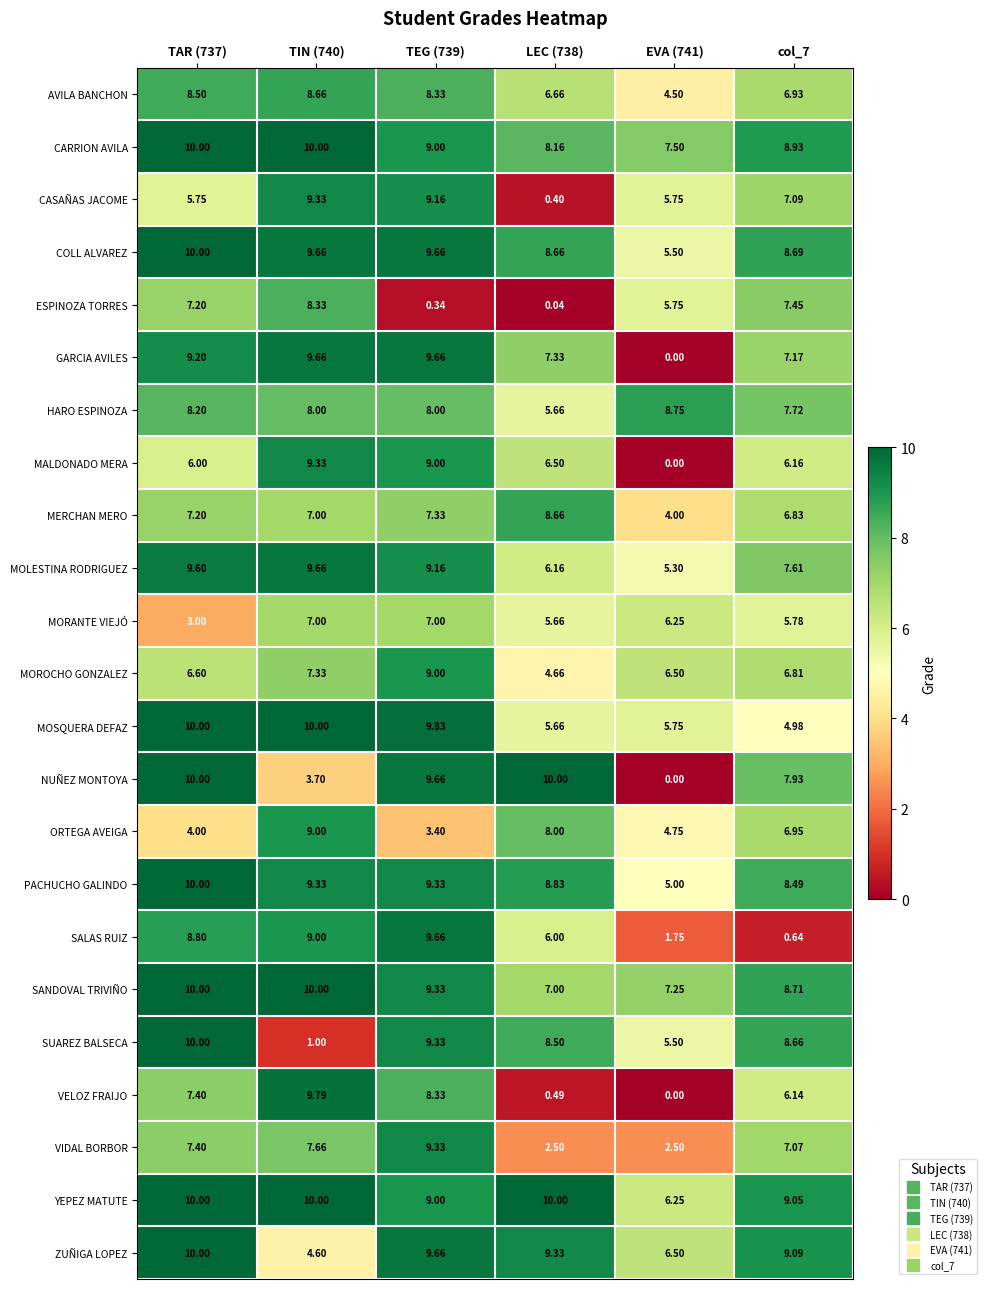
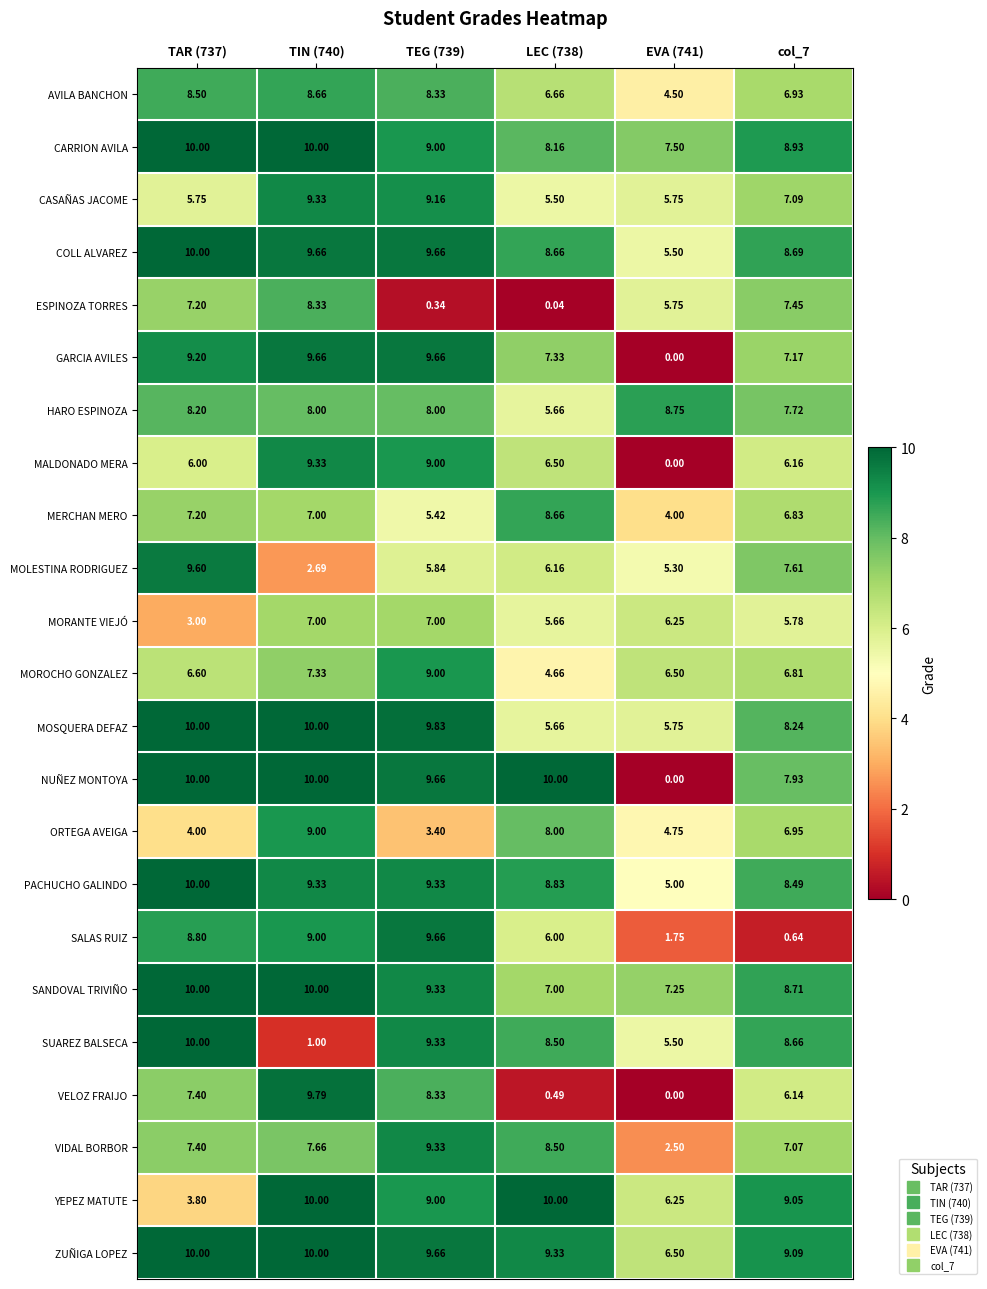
  {
    "AVILA BANCHON": {
      "TAR (737)": 8.50,
      "TIN (740)": 8.66,
      "TEG (739)": 8.33,
      "LEC (738)": 6.66,
      "EVA (741)": 4.50,
      "col_7": 6.93
    },
    "CARRION AVILA": {
      "TAR (737)": 10.00,
      "TIN (740)": 10.00,
      "TEG (739)": 9.00,
      "LEC (738)": 8.16,
      "EVA (741)": 7.50,
      "col_7": 8.93
    },
    "CASAÑAS JACOME": {
      "TAR (737)": 5.75,
      "TIN (740)": 9.33,
      "TEG (739)": 9.16,
-     "LEC (738)": 0.40,
+     "LEC (738)": 5.50,
      "EVA (741)": 5.75,
      "col_7": 7.09
    },
    "COLL ALVAREZ": {
      "TAR (737)": 10.00,
      "TIN (740)": 9.66,
      "TEG (739)": 9.66,
      "LEC (738)": 8.66,
      "EVA (741)": 5.50,
      "col_7": 8.69
    },
    "ESPINOZA TORRES": {
      "TAR (737)": 7.20,
      "TIN (740)": 8.33,
      "TEG (739)": 0.34,
      "LEC (738)": 0.04,
      "EVA (741)": 5.75,
      "col_7": 7.45
    },
    "GARCIA AVILES": {
      "TAR (737)": 9.20,
      "TIN (740)": 9.66,
      "TEG (739)": 9.66,
      "LEC (738)": 7.33,
      "EVA (741)": 0.00,
      "col_7": 7.17
    },
    "HARO ESPINOZA": {
      "TAR (737)": 8.20,
      "TIN (740)": 8.00,
      "TEG (739)": 8.00,
      "LEC (738)": 5.66,
      "EVA (741)": 8.75,
      "col_7": 7.72
    },
    "MALDONADO MERA": {
      "TAR (737)": 6.00,
      "TIN (740)": 9.33,
      "TEG (739)": 9.00,
      "LEC (738)": 6.50,
      "EVA (741)": 0.00,
      "col_7": 6.16
    },
    "MERCHAN MERO": {
      "TAR (737)": 7.20,
      "TIN (740)": 7.00,
-     "TEG (739)": 7.33,
+     "TEG (739)": 5.42,
      "LEC (738)": 8.66,
      "EVA (741)": 4.00,
      "col_7": 6.83
    },
    "MOLESTINA RODRIGUEZ": {
      "TAR (737)": 9.60,
-     "TIN (740)": 9.66,
-     "TEG (739)": 9.16,
+     "TIN (740)": 2.69,
+     "TEG (739)": 5.84,
      "LEC (738)": 6.16,
      "EVA (741)": 5.30,
      "col_7": 7.61
    },
    "MORANTE VIEJÓ": {
      "TAR (737)": 3.00,
      "TIN (740)": 7.00,
      "TEG (739)": 7.00,
      "LEC (738)": 5.66,
      "EVA (741)": 6.25,
      "col_7": 5.78
    },
    "MOROCHO GONZALEZ": {
      "TAR (737)": 6.60,
      "TIN (740)": 7.33,
      "TEG (739)": 9.00,
      "LEC (738)": 4.66,
      "EVA (741)": 6.50,
      "col_7": 6.81
    },
    "MOSQUERA DEFAZ": {
      "TAR (737)": 10.00,
      "TIN (740)": 10.00,
      "TEG (739)": 9.83,
      "LEC (738)": 5.66,
      "EVA (741)": 5.75,
-     "col_7": 4.98
+     "col_7": 8.24
    },
    "NUÑEZ MONTOYA": {
      "TAR (737)": 10.00,
-     "TIN (740)": 3.70,
+     "TIN (740)": 10.00,
      "TEG (739)": 9.66,
      "LEC (738)": 10.00,
      "EVA (741)": 0.00,
      "col_7": 7.93
    },
    "ORTEGA AVEIGA": {
      "TAR (737)": 4.00,
      "TIN (740)": 9.00,
      "TEG (739)": 3.40,
      "LEC (738)": 8.00,
      "EVA (741)": 4.75,
      "col_7": 6.95
    },
    "PACHUCHO GALINDO": {
      "TAR (737)": 10.00,
      "TIN (740)": 9.33,
      "TEG (739)": 9.33,
      "LEC (738)": 8.83,
      "EVA (741)": 5.00,
      "col_7": 8.49
    },
    "SALAS RUIZ": {
      "TAR (737)": 8.80,
      "TIN (740)": 9.00,
      "TEG (739)": 9.66,
      "LEC (738)": 6.00,
      "EVA (741)": 1.75,
      "col_7": 0.64
    },
    "SANDOVAL TRIVIÑO": {
      "TAR (737)": 10.00,
      "TIN (740)": 10.00,
      "TEG (739)": 9.33,
      "LEC (738)": 7.00,
      "EVA (741)": 7.25,
      "col_7": 8.71
    },
    "SUAREZ BALSECA": {
      "TAR (737)": 10.00,
      "TIN (740)": 1.00,
      "TEG (739)": 9.33,
      "LEC (738)": 8.50,
      "EVA (741)": 5.50,
      "col_7": 8.66
    },
    "VELOZ FRAIJO": {
      "TAR (737)": 7.40,
      "TIN (740)": 9.79,
      "TEG (739)": 8.33,
      "LEC (738)": 0.49,
      "EVA (741)": 0.00,
      "col_7": 6.14
    },
    "VIDAL BORBOR": {
      "TAR (737)": 7.40,
      "TIN (740)": 7.66,
      "TEG (739)": 9.33,
-     "LEC (738)": 2.50,
+     "LEC (738)": 8.50,
      "EVA (741)": 2.50,
      "col_7": 7.07
    },
    "YEPEZ MATUTE": {
-     "TAR (737)": 10.00,
+     "TAR (737)": 3.80,
      "TIN (740)": 10.00,
      "TEG (739)": 9.00,
      "LEC (738)": 10.00,
      "EVA (741)": 6.25,
      "col_7": 9.05
    },
    "ZUÑIGA LOPEZ": {
      "TAR (737)": 10.00,
-     "TIN (740)": 4.60,
+     "TIN (740)": 10.00,
      "TEG (739)": 9.66,
      "LEC (738)": 9.33,
      "EVA (741)": 6.50,
      "col_7": 9.09
    }
  }
